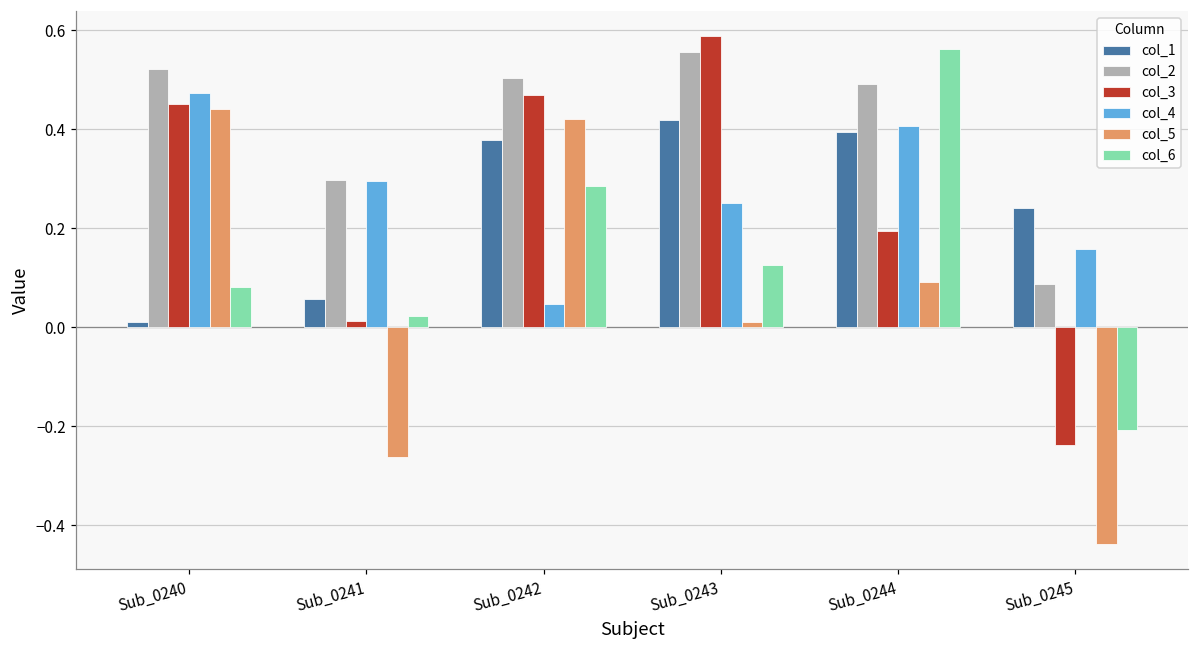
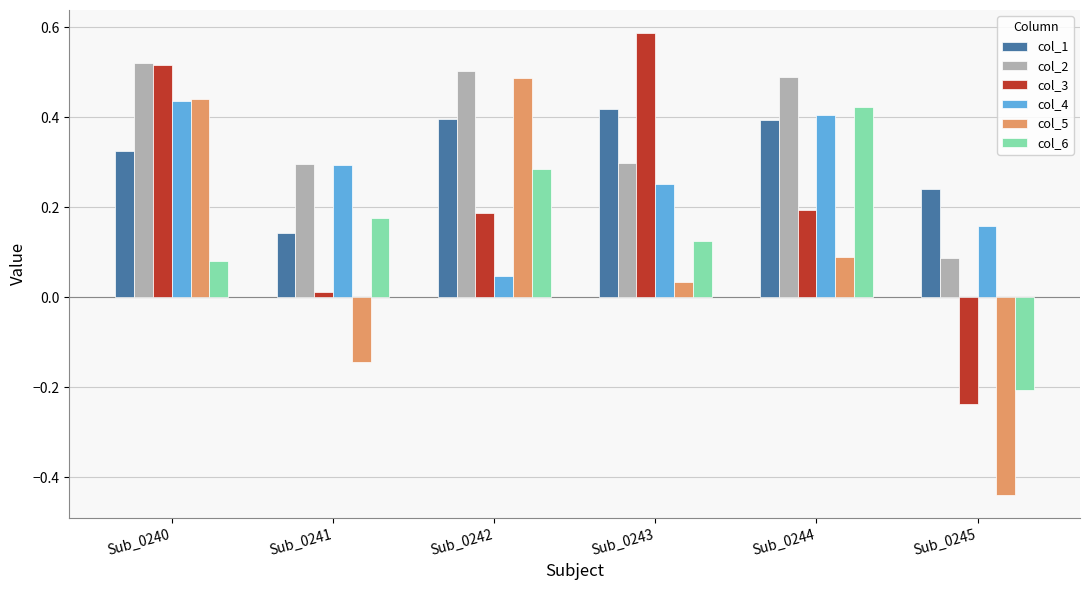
  {
    "col_1": {
-     "Sub_0240": 0.01,
-     "Sub_0241": 0.06,
-     "Sub_0242": 0.38,
+     "Sub_0240": 0.33,
+     "Sub_0241": 0.14,
+     "Sub_0242": 0.40,
      "Sub_0243": 0.42,
      "Sub_0244": 0.39,
      "Sub_0245": 0.24
    },
    "col_2": {
      "Sub_0240": 0.52,
      "Sub_0241": 0.30,
      "Sub_0242": 0.50,
-     "Sub_0243": 0.56,
+     "Sub_0243": 0.30,
      "Sub_0244": 0.49,
      "Sub_0245": 0.09
    },
    "col_3": {
-     "Sub_0240": 0.45,
+     "Sub_0240": 0.52,
      "Sub_0241": 0.01,
-     "Sub_0242": 0.47,
+     "Sub_0242": 0.19,
      "Sub_0243": 0.59,
      "Sub_0244": 0.19,
      "Sub_0245": -0.24
    },
    "col_4": {
-     "Sub_0240": 0.47,
+     "Sub_0240": 0.44,
      "Sub_0241": 0.29,
      "Sub_0242": 0.05,
      "Sub_0243": 0.25,
      "Sub_0244": 0.41,
      "Sub_0245": 0.16
    },
    "col_5": {
      "Sub_0240": 0.44,
-     "Sub_0241": -0.26,
-     "Sub_0242": 0.42,
-     "Sub_0243": 0.01,
+     "Sub_0241": -0.14,
+     "Sub_0242": 0.49,
+     "Sub_0243": 0.03,
      "Sub_0244": 0.09,
      "Sub_0245": -0.44
    },
    "col_6": {
      "Sub_0240": 0.08,
-     "Sub_0241": 0.02,
+     "Sub_0241": 0.18,
      "Sub_0242": 0.29,
      "Sub_0243": 0.12,
-     "Sub_0244": 0.56,
+     "Sub_0244": 0.42,
      "Sub_0245": -0.21
    }
  }
